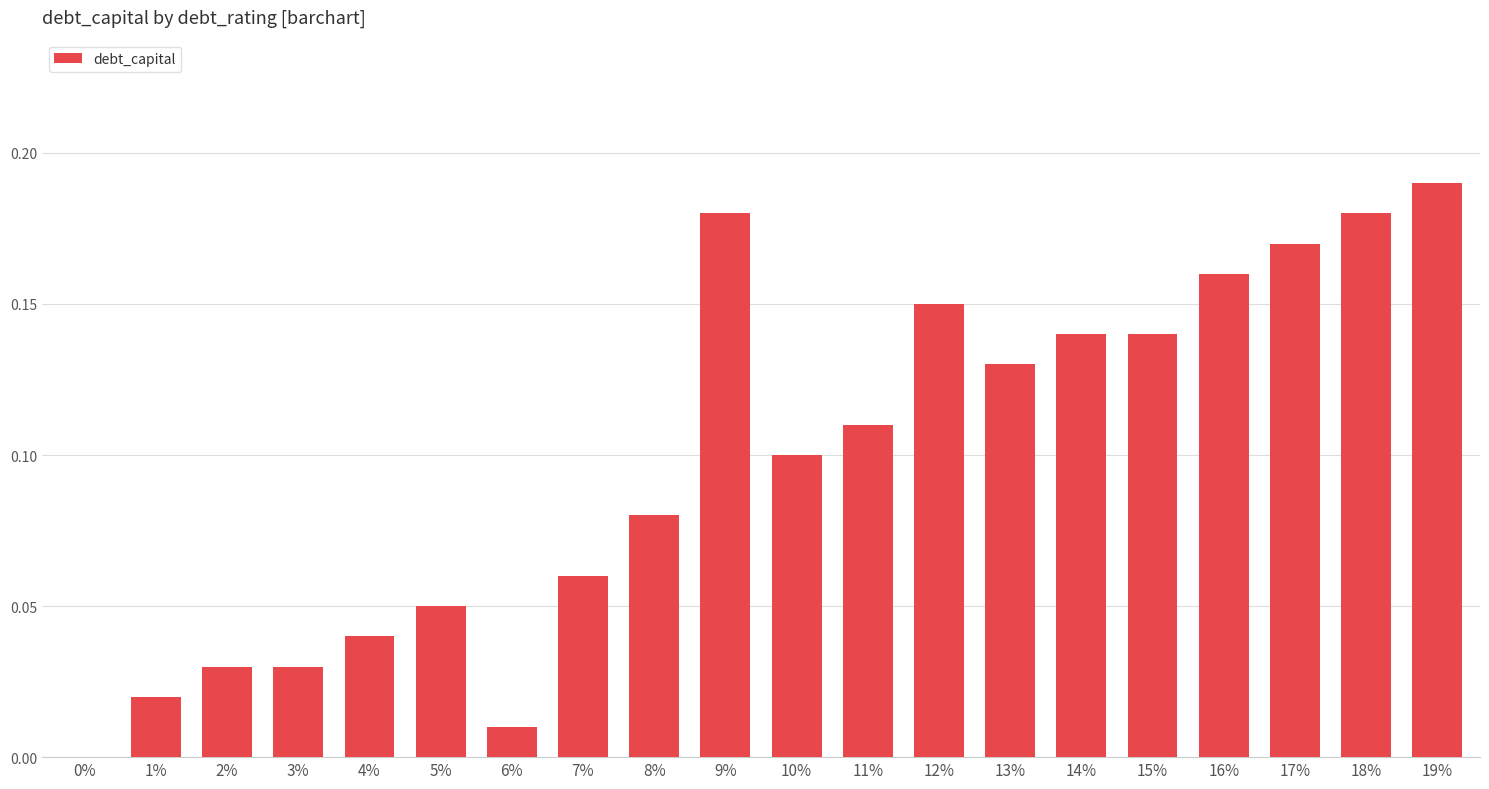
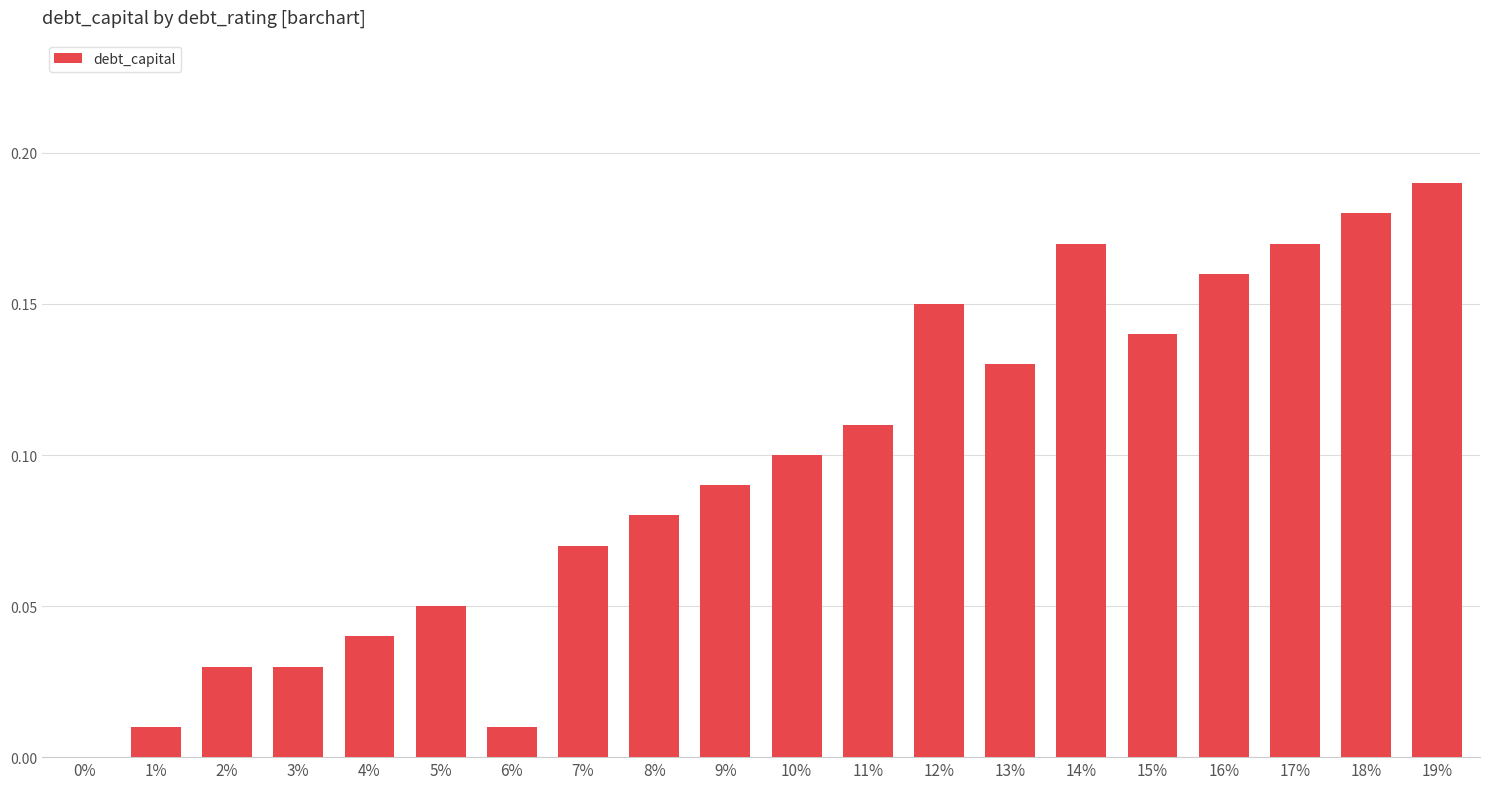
  {
    "0%": 0.00,
-   "1%": 0.02,
+   "1%": 0.01,
    "2%": 0.03,
    "3%": 0.03,
    "4%": 0.04,
    "5%": 0.05,
    "6%": 0.01,
-   "7%": 0.06,
+   "7%": 0.07,
    "8%": 0.08,
-   "9%": 0.18,
+   "9%": 0.09,
    "10%": 0.10,
    "11%": 0.11,
    "12%": 0.15,
    "13%": 0.13,
-   "14%": 0.14,
+   "14%": 0.17,
    "15%": 0.14,
    "16%": 0.16,
    "17%": 0.17,
    "18%": 0.18,
    "19%": 0.19
  }
